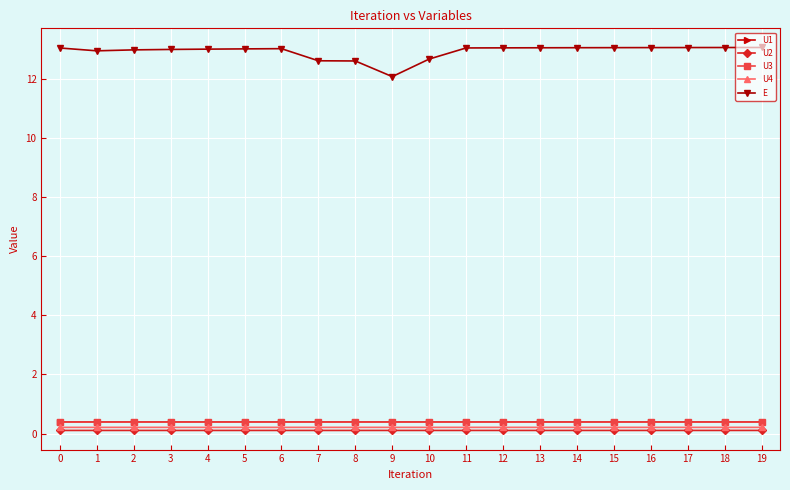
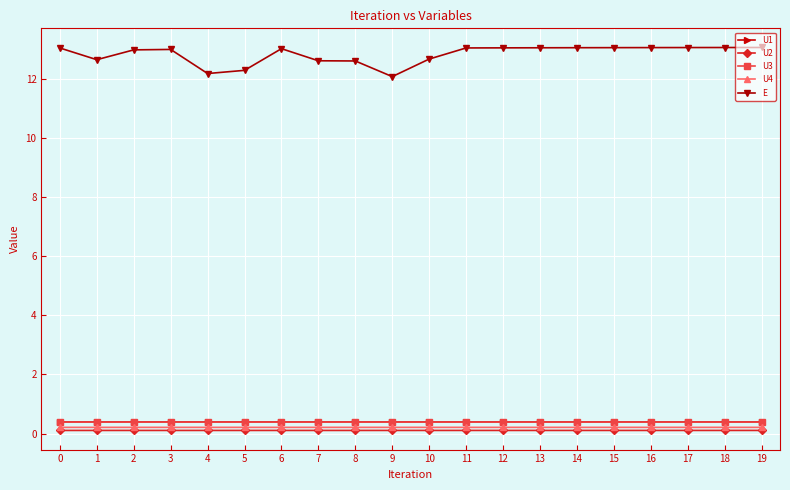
  {
    "E": {
      "0": 13.0,
-     "1": 12.9,
+     "1": 12.6,
      "2": 13.0,
      "3": 13.0,
-     "4": 13.0,
-     "5": 13.0,
+     "4": 12.2,
+     "5": 12.3,
      "6": 13.0,
      "7": 12.6,
      "8": 12.6,
      "9": 12.1,
      "10": 12.7,
      "11": 13.0,
      "12": 13.0,
      "13": 13.0,
      "14": 13.0,
      "15": 13.0,
      "16": 13.0,
      "17": 13.0,
      "18": 13.0
    }
  }
